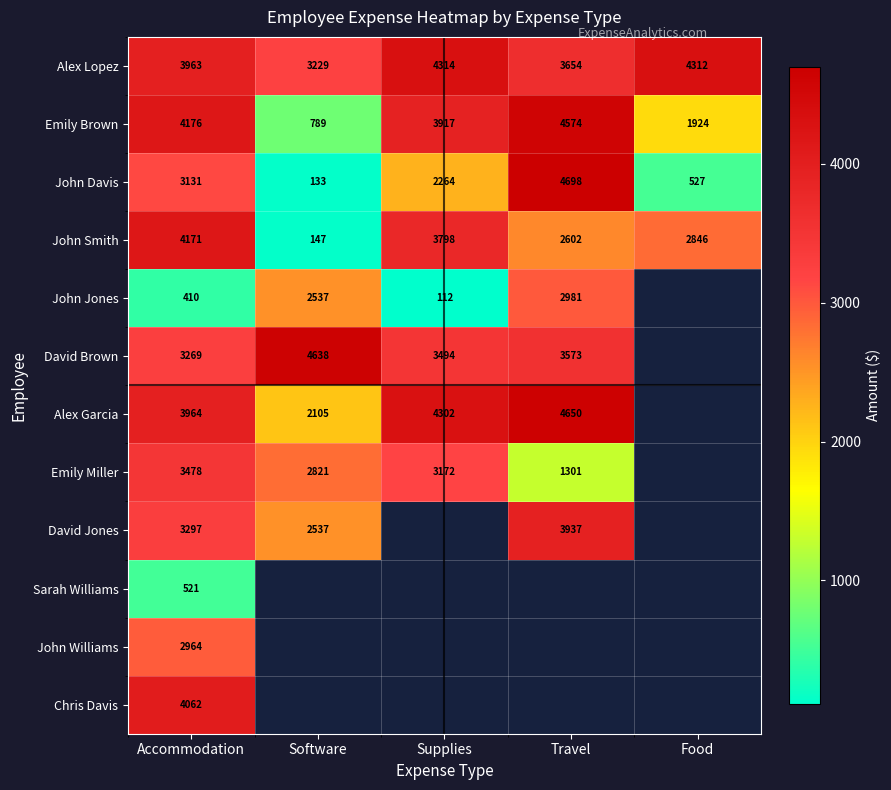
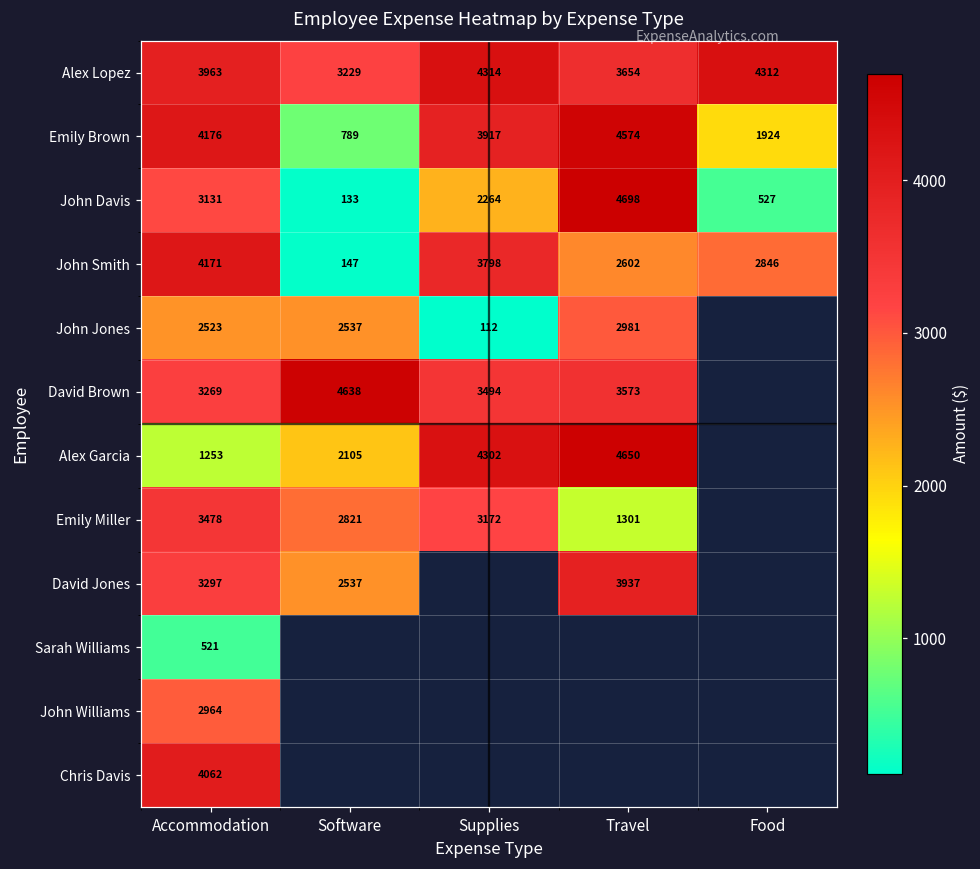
  {
    "Alex Lopez": {
      "Accommodation": 3963,
      "Software": 3229,
      "Supplies": 4314,
      "Travel": 3654,
      "Food": 4312
    },
    "Emily Brown": {
      "Accommodation": 4176,
      "Software": 789,
      "Supplies": 3917,
      "Travel": 4574,
      "Food": 1924
    },
    "John Davis": {
      "Accommodation": 3131,
      "Software": 133,
      "Supplies": 2264,
      "Travel": 4698,
      "Food": 527
    },
    "John Smith": {
      "Accommodation": 4171,
      "Software": 147,
      "Supplies": 3798,
      "Travel": 2602,
      "Food": 2846
    },
    "John Jones": {
-     "Accommodation": 410,
+     "Accommodation": 2523,
      "Software": 2537,
      "Supplies": 112,
      "Travel": 2981
    },
    "David Brown": {
      "Accommodation": 3269,
      "Software": 4638,
      "Supplies": 3494,
      "Travel": 3573
    },
    "Alex Garcia": {
-     "Accommodation": 3964,
+     "Accommodation": 1253,
      "Software": 2105,
      "Supplies": 4302,
      "Travel": 4650
    },
    "Emily Miller": {
      "Accommodation": 3478,
      "Software": 2821,
      "Supplies": 3172,
      "Travel": 1301
    },
    "David Jones": {
      "Accommodation": 3297,
      "Software": 2537,
      "Travel": 3937
    },
    "Sarah Williams": {
      "Accommodation": 521
    },
    "John Williams": {
      "Accommodation": 2964
    },
    "Chris Davis": {
      "Accommodation": 4062
    }
  }
